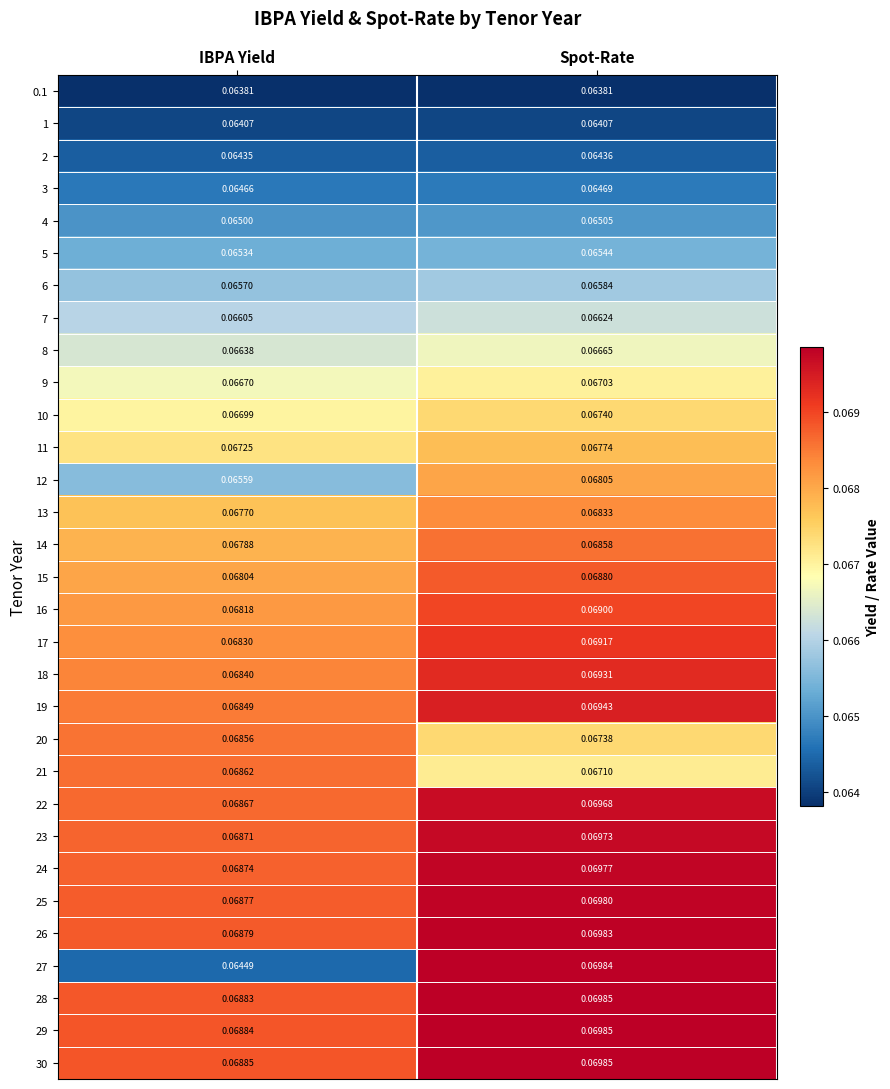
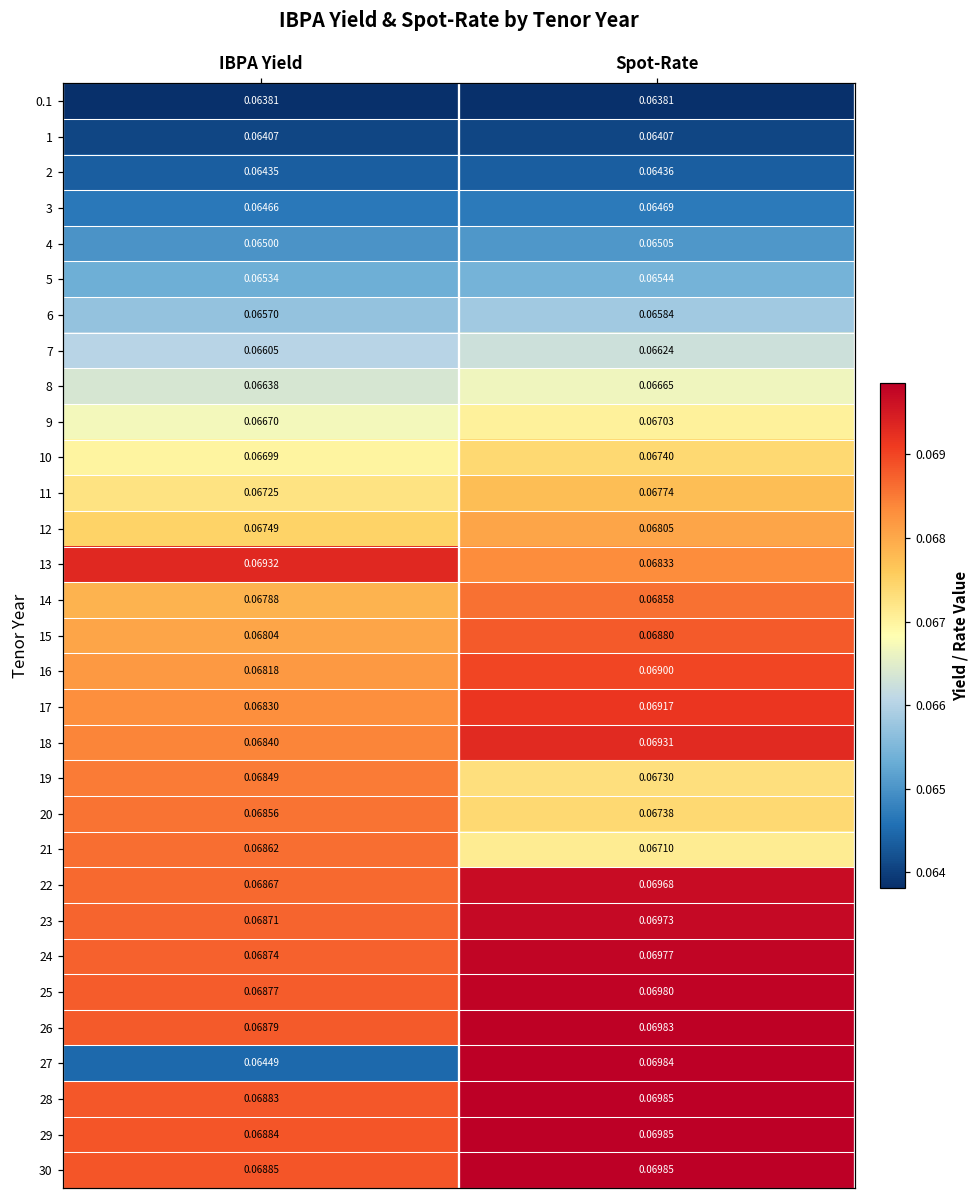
  {
    "0.1": {
      "IBPA Yield": 0.06381,
      "Spot-Rate": 0.06381
    },
    "1": {
      "IBPA Yield": 0.06407,
      "Spot-Rate": 0.06407
    },
    "2": {
      "IBPA Yield": 0.06435,
      "Spot-Rate": 0.06436
    },
    "3": {
      "IBPA Yield": 0.06466,
      "Spot-Rate": 0.06469
    },
    "4": {
      "IBPA Yield": 0.06500,
      "Spot-Rate": 0.06505
    },
    "5": {
      "IBPA Yield": 0.06534,
      "Spot-Rate": 0.06544
    },
    "6": {
      "IBPA Yield": 0.06570,
      "Spot-Rate": 0.06584
    },
    "7": {
      "IBPA Yield": 0.06605,
      "Spot-Rate": 0.06624
    },
    "8": {
      "IBPA Yield": 0.06638,
      "Spot-Rate": 0.06665
    },
    "9": {
      "IBPA Yield": 0.06670,
      "Spot-Rate": 0.06703
    },
    "10": {
      "IBPA Yield": 0.06699,
      "Spot-Rate": 0.06740
    },
    "11": {
      "IBPA Yield": 0.06725,
      "Spot-Rate": 0.06774
    },
    "12": {
-     "IBPA Yield": 0.06559,
+     "IBPA Yield": 0.06749,
      "Spot-Rate": 0.06805
    },
    "13": {
-     "IBPA Yield": 0.06770,
+     "IBPA Yield": 0.06932,
      "Spot-Rate": 0.06833
    },
    "14": {
      "IBPA Yield": 0.06788,
      "Spot-Rate": 0.06858
    },
    "15": {
      "IBPA Yield": 0.06804,
      "Spot-Rate": 0.06880
    },
    "16": {
      "IBPA Yield": 0.06818,
      "Spot-Rate": 0.06900
    },
    "17": {
      "IBPA Yield": 0.06830,
      "Spot-Rate": 0.06917
    },
    "18": {
      "IBPA Yield": 0.06840,
      "Spot-Rate": 0.06931
    },
    "19": {
      "IBPA Yield": 0.06849,
-     "Spot-Rate": 0.06943
+     "Spot-Rate": 0.06730
    },
    "20": {
      "IBPA Yield": 0.06856,
      "Spot-Rate": 0.06738
    },
    "21": {
      "IBPA Yield": 0.06862,
      "Spot-Rate": 0.06710
    },
    "22": {
      "IBPA Yield": 0.06867,
      "Spot-Rate": 0.06968
    },
    "23": {
      "IBPA Yield": 0.06871,
      "Spot-Rate": 0.06973
    },
    "24": {
      "IBPA Yield": 0.06874,
      "Spot-Rate": 0.06977
    },
    "25": {
      "IBPA Yield": 0.06877,
      "Spot-Rate": 0.06980
    },
    "26": {
      "IBPA Yield": 0.06879,
      "Spot-Rate": 0.06983
    },
    "27": {
      "IBPA Yield": 0.06449,
      "Spot-Rate": 0.06984
    },
    "28": {
      "IBPA Yield": 0.06883,
      "Spot-Rate": 0.06985
    },
    "29": {
      "IBPA Yield": 0.06884,
      "Spot-Rate": 0.06985
    },
    "30": {
      "IBPA Yield": 0.06885,
      "Spot-Rate": 0.06985
    }
  }
